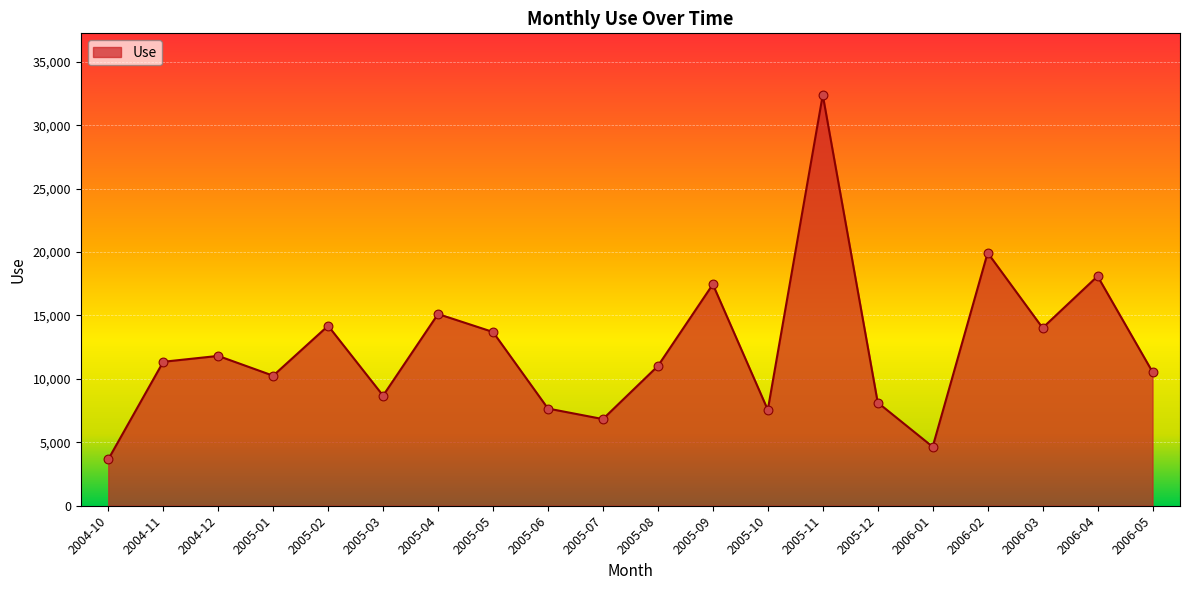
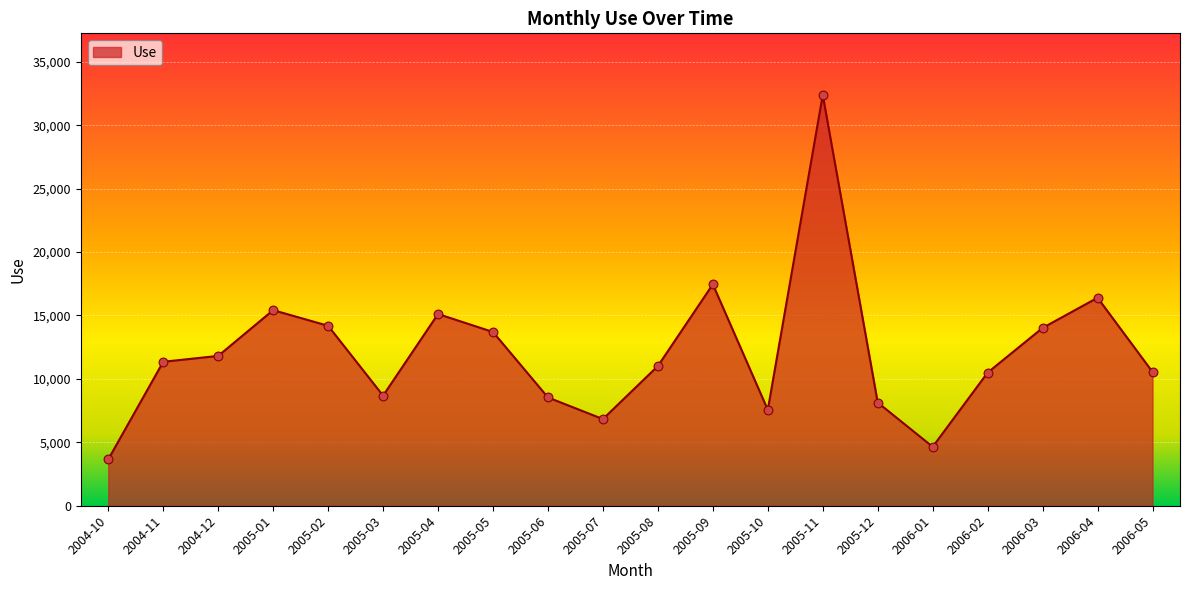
  {
    "2004-10": "3,700",
    "2004-11": "11,400",
    "2004-12": "11,800",
-   "2005-01": "10,300",
+   "2005-01": "15,400",
    "2005-02": "14,200",
    "2005-03": "8,700",
    "2005-04": "15,100",
    "2005-05": "13,700",
-   "2005-06": "7,700",
+   "2005-06": "8,500",
    "2005-07": "6,800",
    "2005-08": "11,000",
    "2005-09": "17,500",
    "2005-10": "7,600",
    "2005-11": "32,400",
    "2005-12": "8,100",
    "2006-01": "4,600",
-   "2006-02": "19,900",
+   "2006-02": "10,500",
    "2006-03": "14,000",
-   "2006-04": "18,100",
+   "2006-04": "16,400",
    "2006-05": "10,500"
  }
